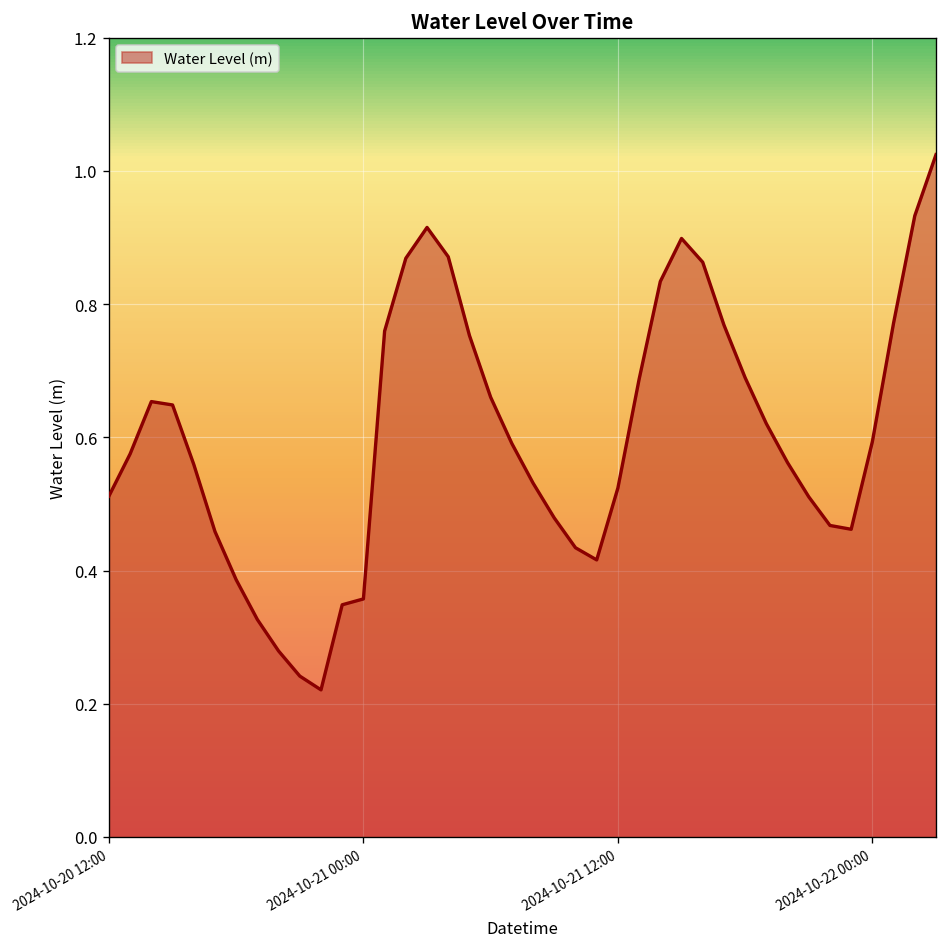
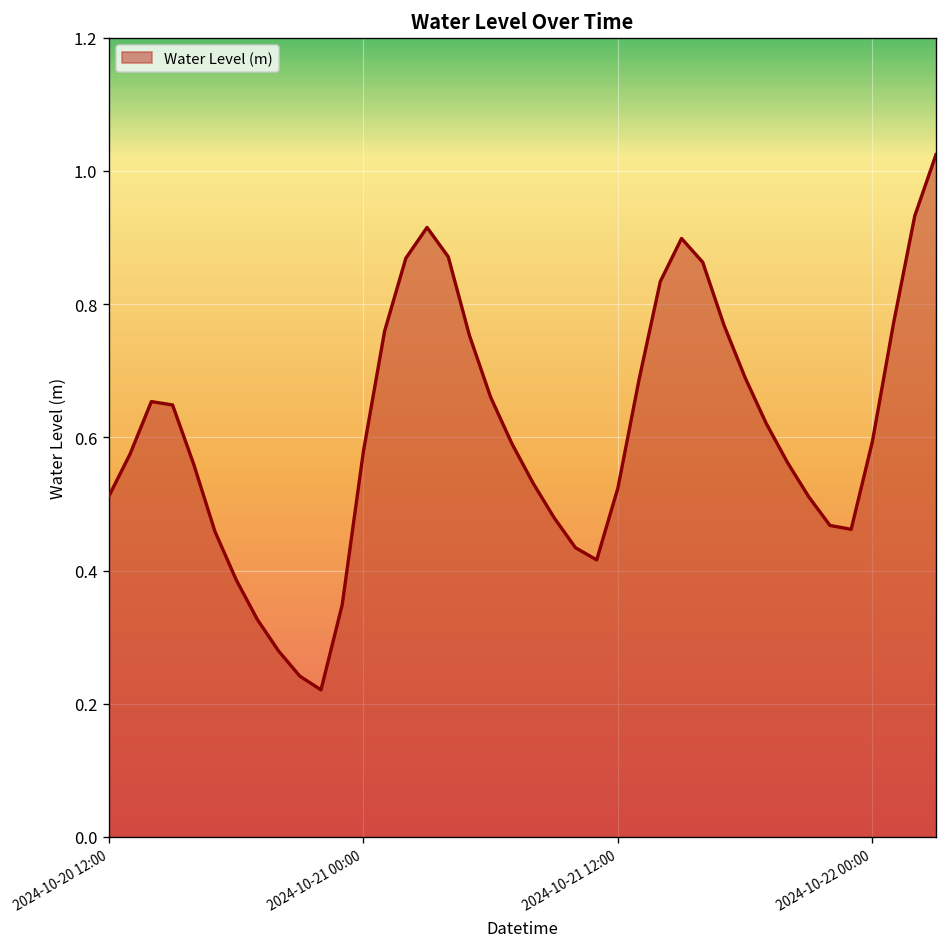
  {
    "2024-10-20 12:00": 0.51,
-   "2024-10-21 00:00": 0.36,
+   "2024-10-21 00:00": 0.58,
    "2024-10-21 12:00": 0.52,
    "2024-10-22 00:00": 0.59
  }
